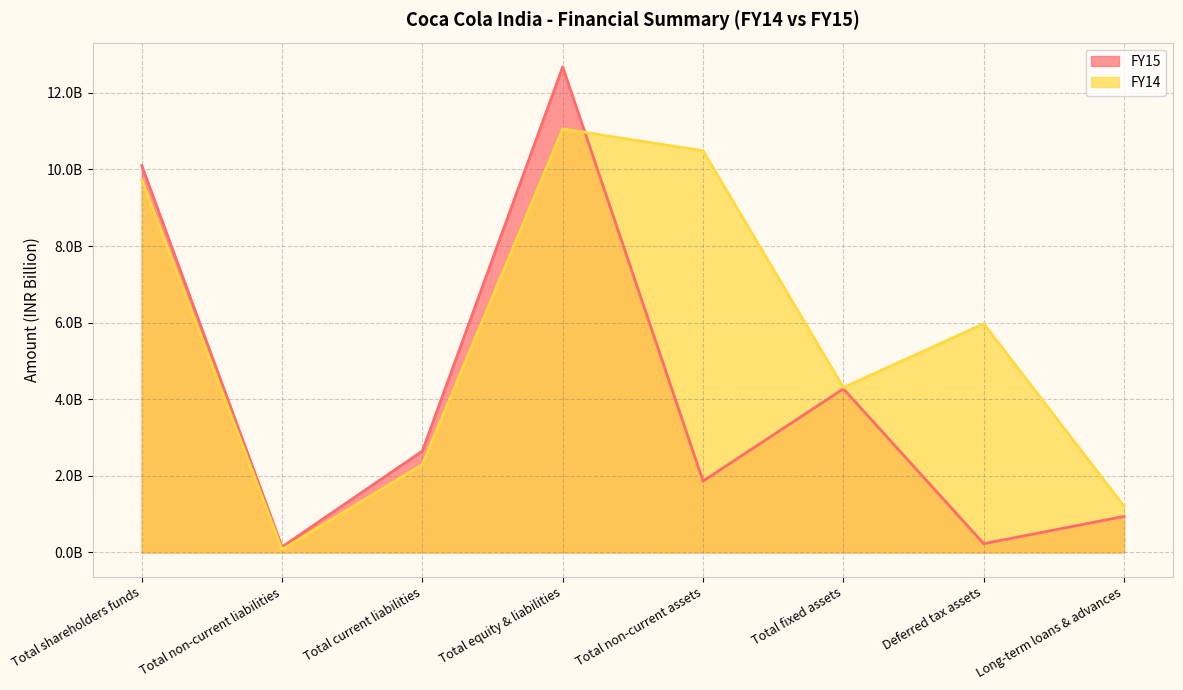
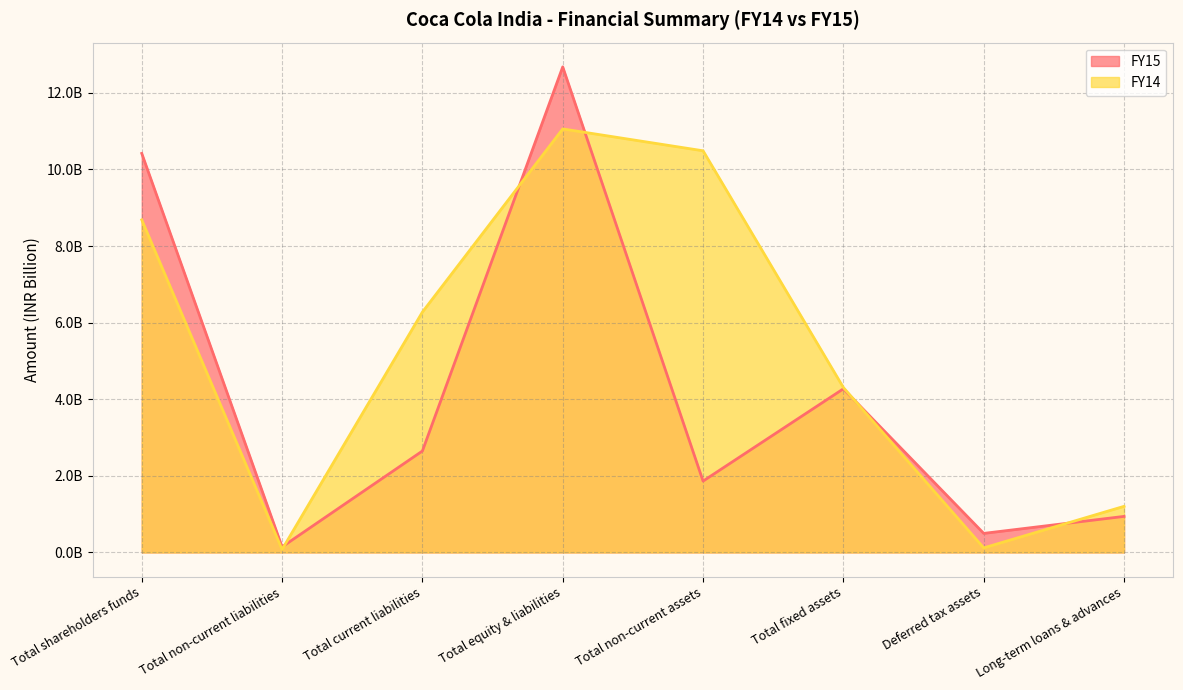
  {
    "FY15": {
-     "Total shareholders funds": 10100000000,
+     "Total shareholders funds": 10400000000,
      "Total non-current liabilities": 100000000,
      "Total current liabilities": 2600000000,
      "Total equity & liabilities": 12700000000,
      "Total non-current assets": 1900000000,
-     "Deferred tax assets": 200000000,
+     "Deferred tax assets": 500000000,
      "Long-term loans & advances": 900000000
    },
    "FY14": {
-     "Total shareholders funds": 9700000000,
+     "Total shareholders funds": 8700000000,
      "Total non-current liabilities": 100000000,
-     "Total current liabilities": 2300000000,
+     "Total current liabilities": 6300000000,
      "Total equity & liabilities": 11100000000,
      "Total non-current assets": 10500000000,
-     "Deferred tax assets": 6000000000,
+     "Deferred tax assets": 100000000,
      "Long-term loans & advances": 1200000000
    }
  }
